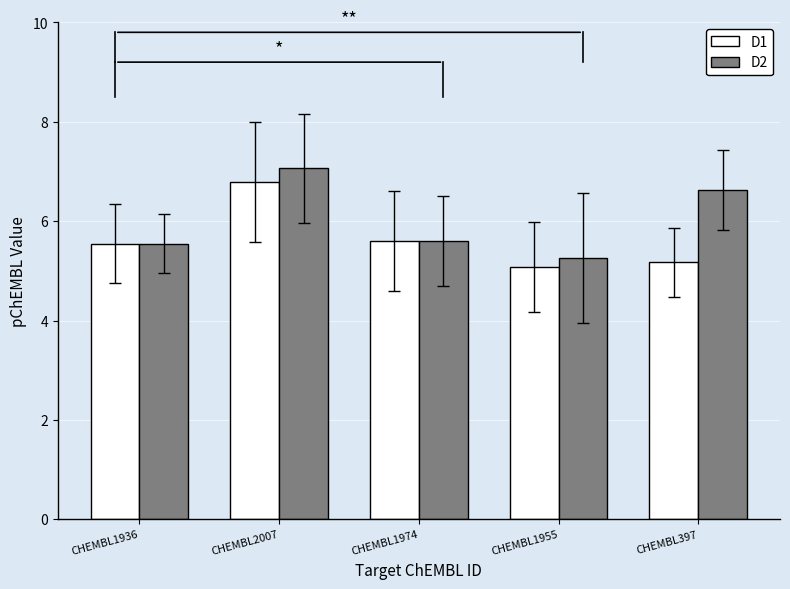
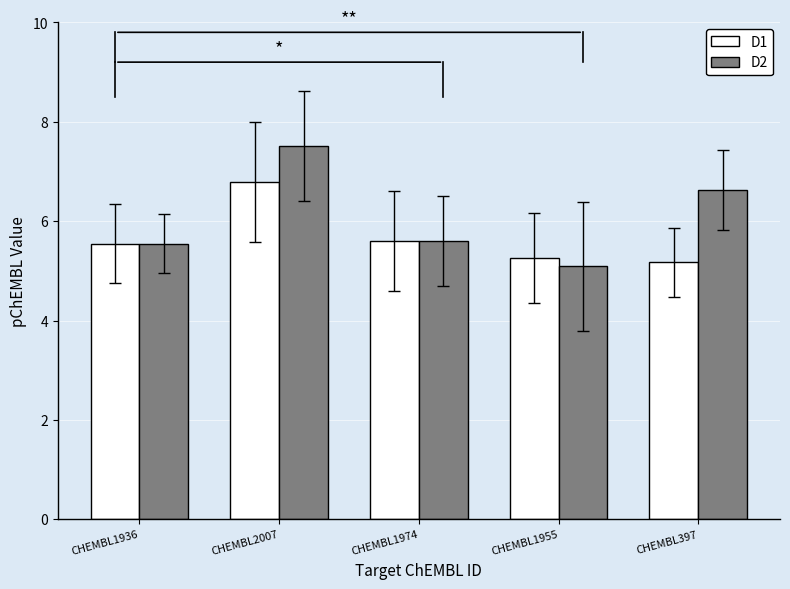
  {
    "D1": {
      "CHEMBL1936": 5.6,
      "CHEMBL2007": 6.8,
      "CHEMBL1974": 5.6,
-     "CHEMBL1955": 5.1,
+     "CHEMBL1955": 5.3,
      "CHEMBL397": 5.2
    },
    "D2": {
      "CHEMBL1936": 5.6,
-     "CHEMBL2007": 7.1,
+     "CHEMBL2007": 7.5,
      "CHEMBL1974": 5.6,
-     "CHEMBL1955": 5.3,
+     "CHEMBL1955": 5.1,
      "CHEMBL397": 6.6
    }
  }
